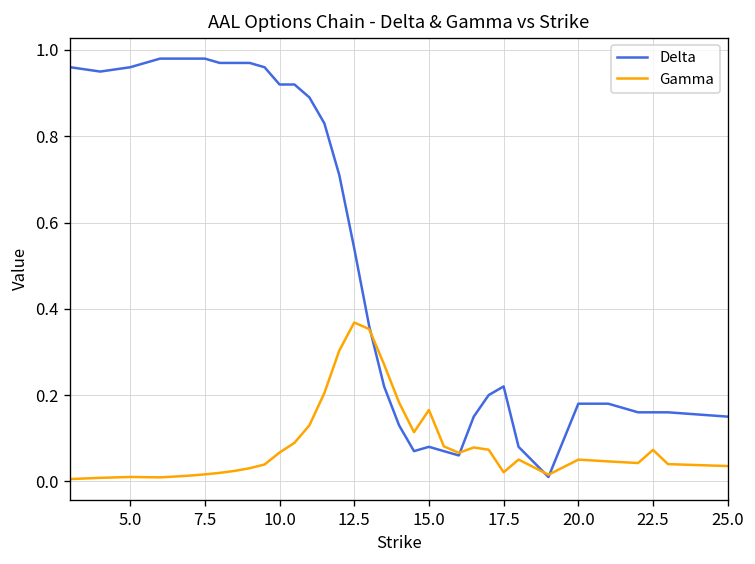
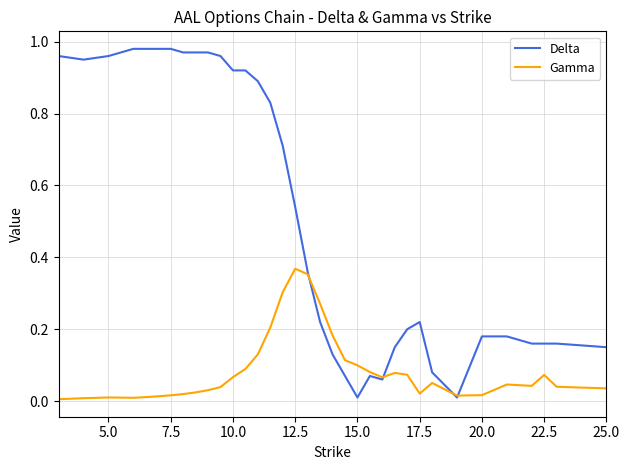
  {
    "Delta": {
      "5.0": 0.96,
      "7.5": 0.98,
      "10.0": 0.92,
      "12.5": 0.54,
-     "15.0": 0.08,
+     "15.0": 0.01,
      "17.5": 0.22,
      "20.0": 0.18,
      "22.5": 0.16,
      "25.0": 0.15
    },
    "Gamma": {
      "5.0": 0.01,
      "7.5": 0.02,
      "10.0": 0.07,
      "12.5": 0.37,
-     "15.0": 0.17,
+     "15.0": 0.10,
      "17.5": 0.02,
-     "20.0": 0.05,
+     "20.0": 0.02,
      "22.5": 0.07,
      "25.0": 0.04
    }
  }
